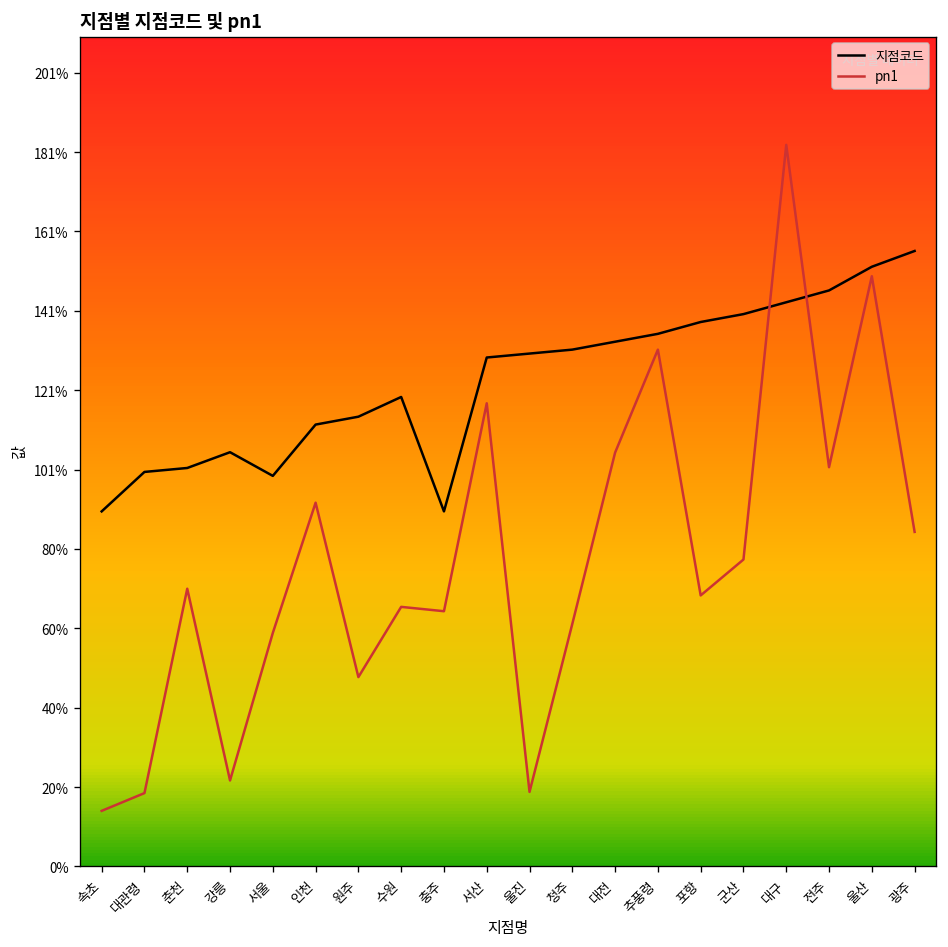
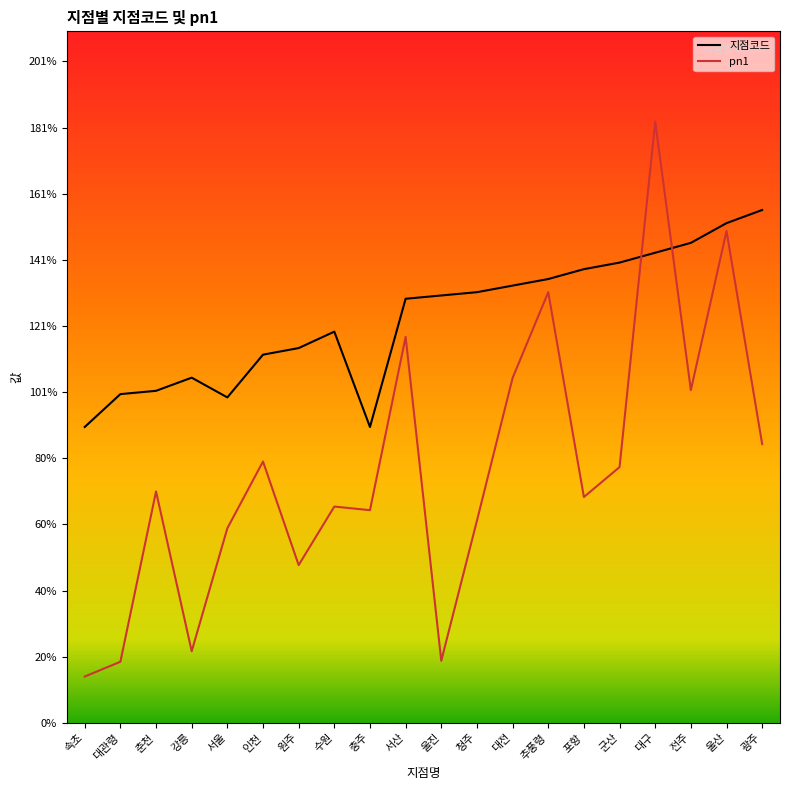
  {
    "지점코드": {
      "속초": "90%",
      "대관령": "100%",
      "춘천": "101%",
      "강릉": "105%",
      "서울": "99%",
      "인천": "112%",
      "원주": "114%",
      "수원": "119%",
      "충주": "90%",
      "서산": "129%",
      "울진": "130%",
      "청주": "131%",
      "대전": "133%",
      "추풍령": "135%",
      "포항": "138%",
      "군산": "140%",
      "대구": "143%",
      "전주": "146%",
      "울산": "152%",
      "광주": "156%"
    },
    "pn1": {
      "속초": "14%",
      "대관령": "19%",
      "춘천": "70%",
      "강릉": "22%",
      "서울": "59%",
-     "인천": "92%",
+     "인천": "80%",
      "원주": "48%",
      "수원": "66%",
      "충주": "65%",
      "서산": "117%",
      "울진": "19%",
      "청주": "62%",
      "대전": "105%",
      "추풍령": "131%",
      "포항": "69%",
      "군산": "78%",
      "대구": "183%",
      "전주": "101%",
      "울산": "150%",
      "광주": "85%"
    }
  }
